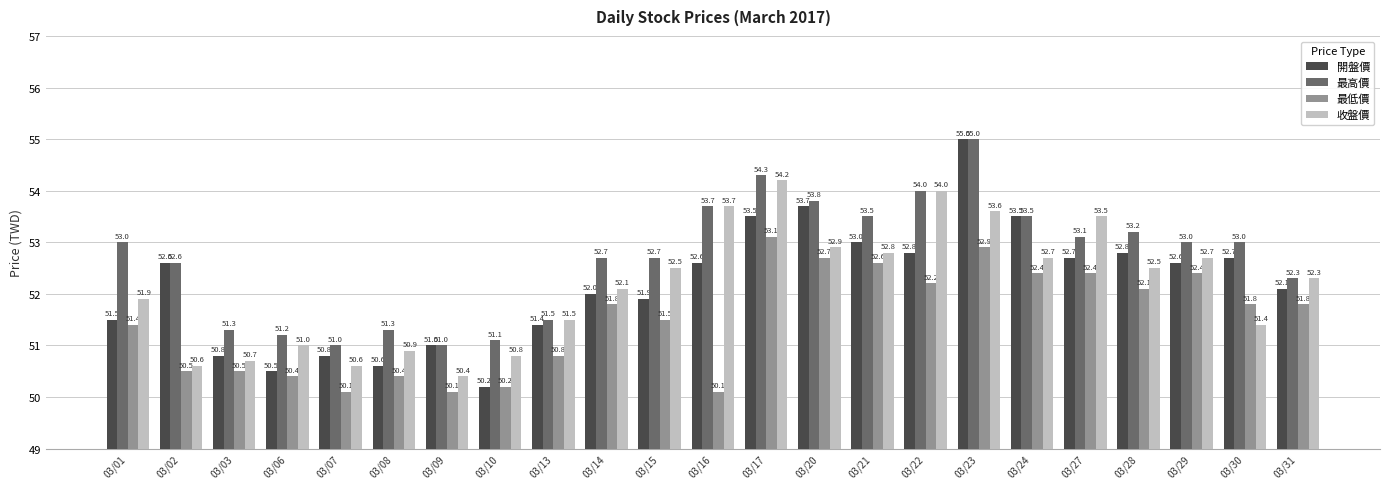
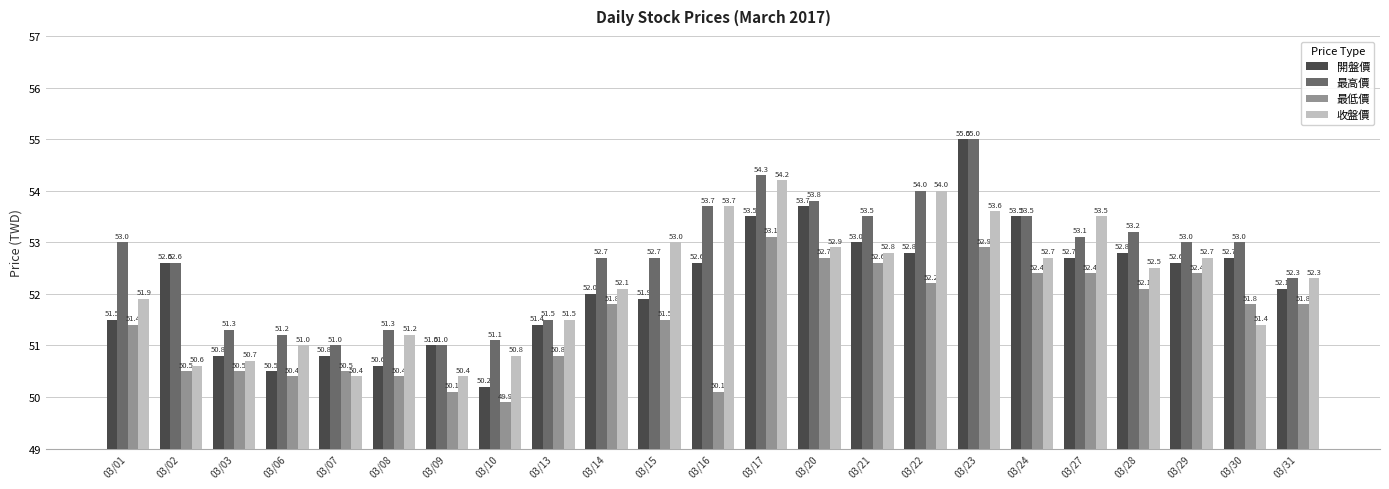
  {
    "最低價": {
      "03/01": 51.4,
      "03/02": 50.5,
      "03/03": 50.5,
      "03/06": 50.4,
-     "03/07": 50.1,
+     "03/07": 50.5,
      "03/08": 50.4,
      "03/09": 50.1,
-     "03/10": 50.2,
+     "03/10": 49.9,
      "03/13": 50.8,
      "03/14": 51.8,
      "03/15": 51.5,
      "03/16": 50.1,
      "03/17": 53.1,
      "03/20": 52.7,
      "03/21": 52.6,
      "03/22": 52.2,
      "03/23": 52.9,
      "03/24": 52.4,
      "03/27": 52.4,
      "03/28": 52.1,
      "03/29": 52.4,
      "03/30": 51.8,
      "03/31": 51.8
    },
    "收盤價": {
      "03/01": 51.9,
      "03/02": 50.6,
      "03/03": 50.7,
      "03/06": 51.0,
-     "03/07": 50.6,
-     "03/08": 50.9,
+     "03/07": 50.4,
+     "03/08": 51.2,
      "03/09": 50.4,
      "03/10": 50.8,
      "03/13": 51.5,
      "03/14": 52.1,
-     "03/15": 52.5,
+     "03/15": 53.0,
      "03/16": 53.7,
      "03/17": 54.2,
      "03/20": 52.9,
      "03/21": 52.8,
      "03/22": 54.0,
      "03/23": 53.6,
      "03/24": 52.7,
      "03/27": 53.5,
      "03/28": 52.5,
      "03/29": 52.7,
      "03/30": 51.4,
      "03/31": 52.3
    }
  }
